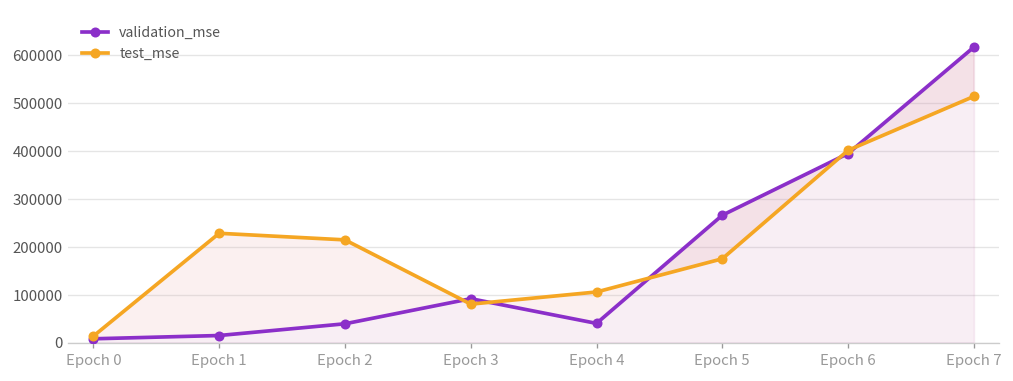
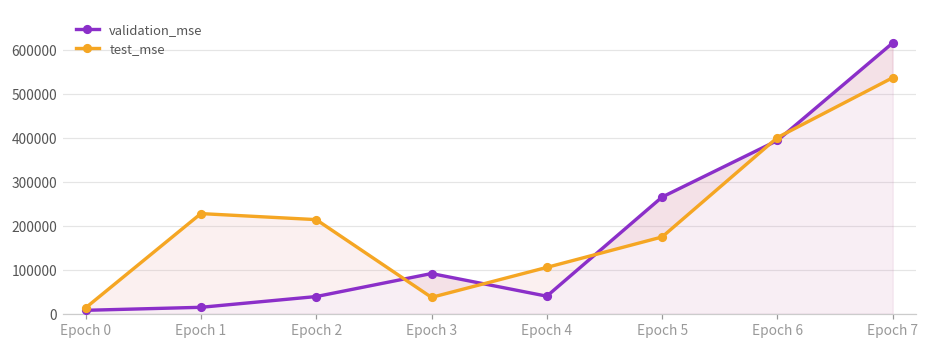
  {
    "validation_mse": {
      "Epoch 1": 10000,
      "Epoch 2": 40000,
      "Epoch 3": 90000,
      "Epoch 4": 40000,
      "Epoch 5": 270000,
      "Epoch 6": 390000,
      "Epoch 7": 620000
    },
    "test_mse": {
      "Epoch 1": 230000,
      "Epoch 2": 210000,
-     "Epoch 3": 80000,
+     "Epoch 3": 40000,
      "Epoch 4": 110000,
      "Epoch 5": 180000,
      "Epoch 6": 400000,
-     "Epoch 7": 510000
+     "Epoch 7": 540000
    }
  }
